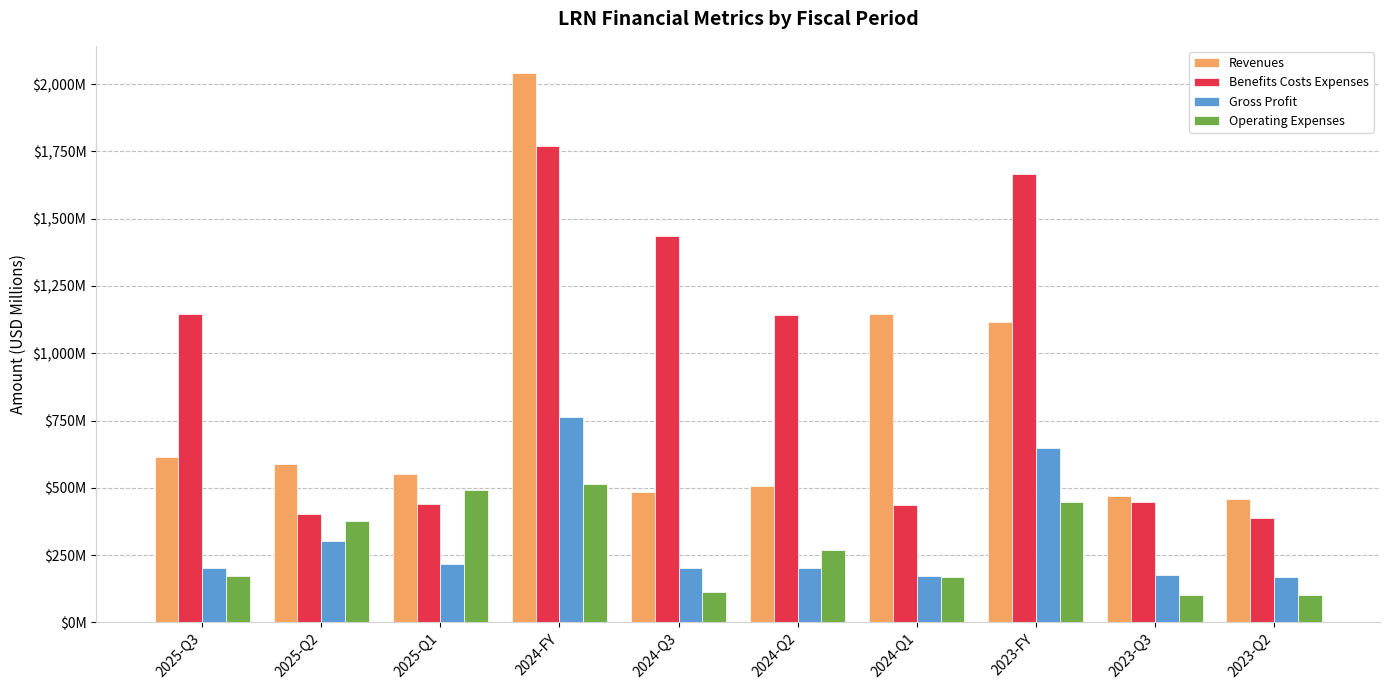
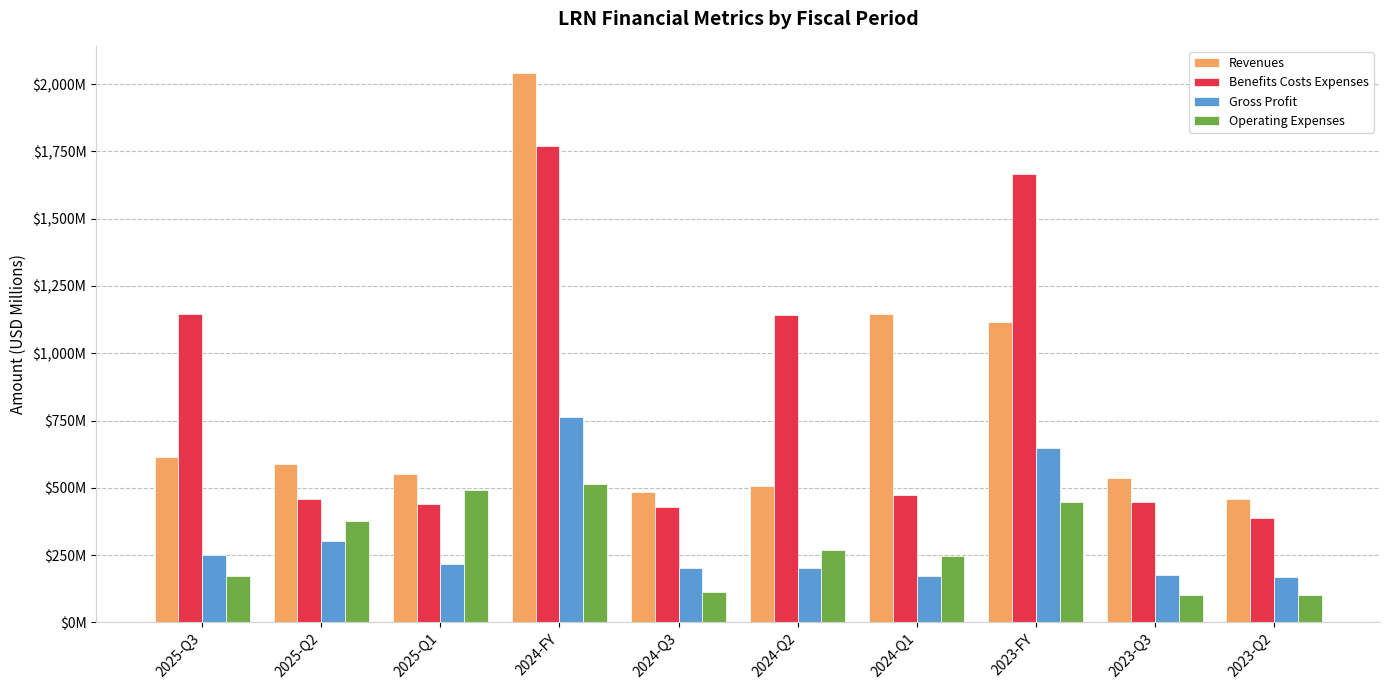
  {
    "Revenues": {
      "2025-Q3": "$610,000,000",
      "2025-Q2": "$590,000,000",
      "2025-Q1": "$550,000,000",
      "2024-FY": "$2,040,000,000",
      "2024-Q3": "$480,000,000",
      "2024-Q2": "$500,000,000",
      "2024-Q1": "$1,150,000,000",
      "2023-FY": "$1,120,000,000",
-     "2023-Q3": "$470,000,000",
+     "2023-Q3": "$540,000,000",
      "2023-Q2": "$460,000,000"
    },
    "Benefits Costs Expenses": {
      "2025-Q3": "$1,150,000,000",
-     "2025-Q2": "$400,000,000",
+     "2025-Q2": "$460,000,000",
      "2025-Q1": "$440,000,000",
      "2024-FY": "$1,770,000,000",
-     "2024-Q3": "$1,440,000,000",
+     "2024-Q3": "$430,000,000",
      "2024-Q2": "$1,140,000,000",
-     "2024-Q1": "$430,000,000",
+     "2024-Q1": "$470,000,000",
      "2023-FY": "$1,670,000,000",
      "2023-Q3": "$450,000,000",
      "2023-Q2": "$390,000,000"
    },
    "Gross Profit": {
-     "2025-Q3": "$200,000,000",
+     "2025-Q3": "$250,000,000",
      "2025-Q2": "$300,000,000",
      "2025-Q1": "$220,000,000",
      "2024-FY": "$760,000,000",
      "2024-Q3": "$200,000,000",
      "2024-Q2": "$200,000,000",
      "2024-Q1": "$170,000,000",
      "2023-FY": "$650,000,000",
      "2023-Q3": "$180,000,000",
      "2023-Q2": "$170,000,000"
    },
    "Operating Expenses": {
      "2025-Q3": "$170,000,000",
      "2025-Q2": "$380,000,000",
      "2025-Q1": "$490,000,000",
      "2024-FY": "$510,000,000",
      "2024-Q3": "$110,000,000",
      "2024-Q2": "$270,000,000",
-     "2024-Q1": "$170,000,000",
+     "2024-Q1": "$250,000,000",
      "2023-FY": "$450,000,000",
      "2023-Q3": "$100,000,000",
      "2023-Q2": "$100,000,000"
    }
  }
